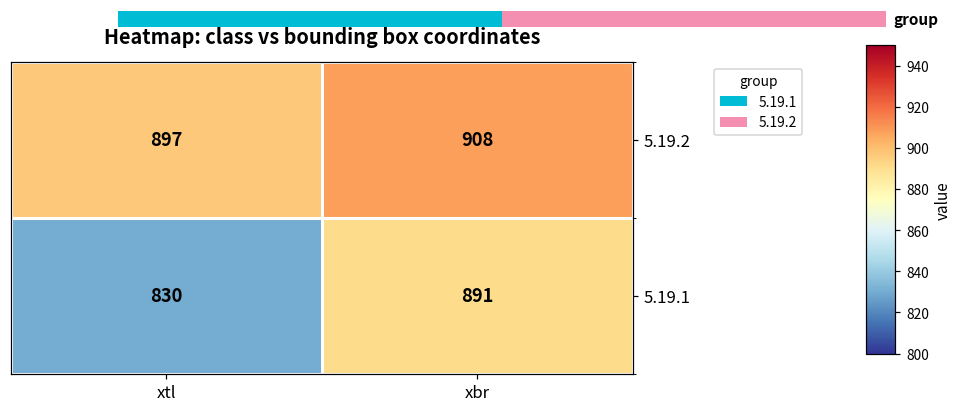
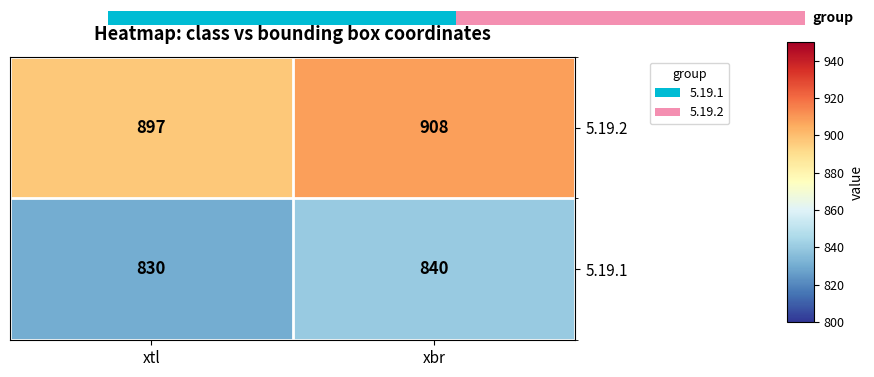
  {
    "Heatmap: class vs bounding box coordinates": {
      "5.19.2": {
        "xtl": 897,
        "xbr": 908
      },
      "5.19.1": {
        "xtl": 830,
-       "xbr": 891
+       "xbr": 840
      }
    }
  }
